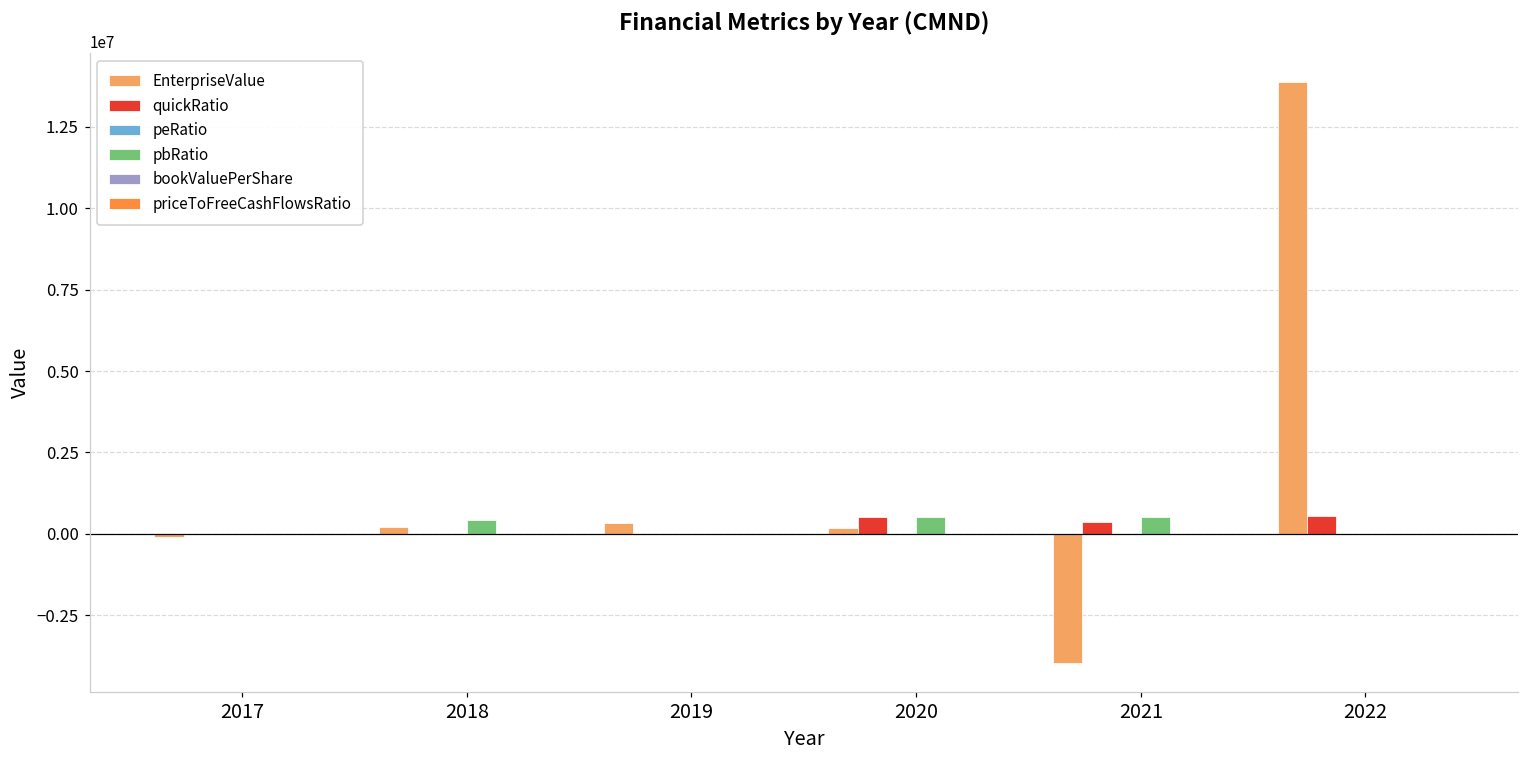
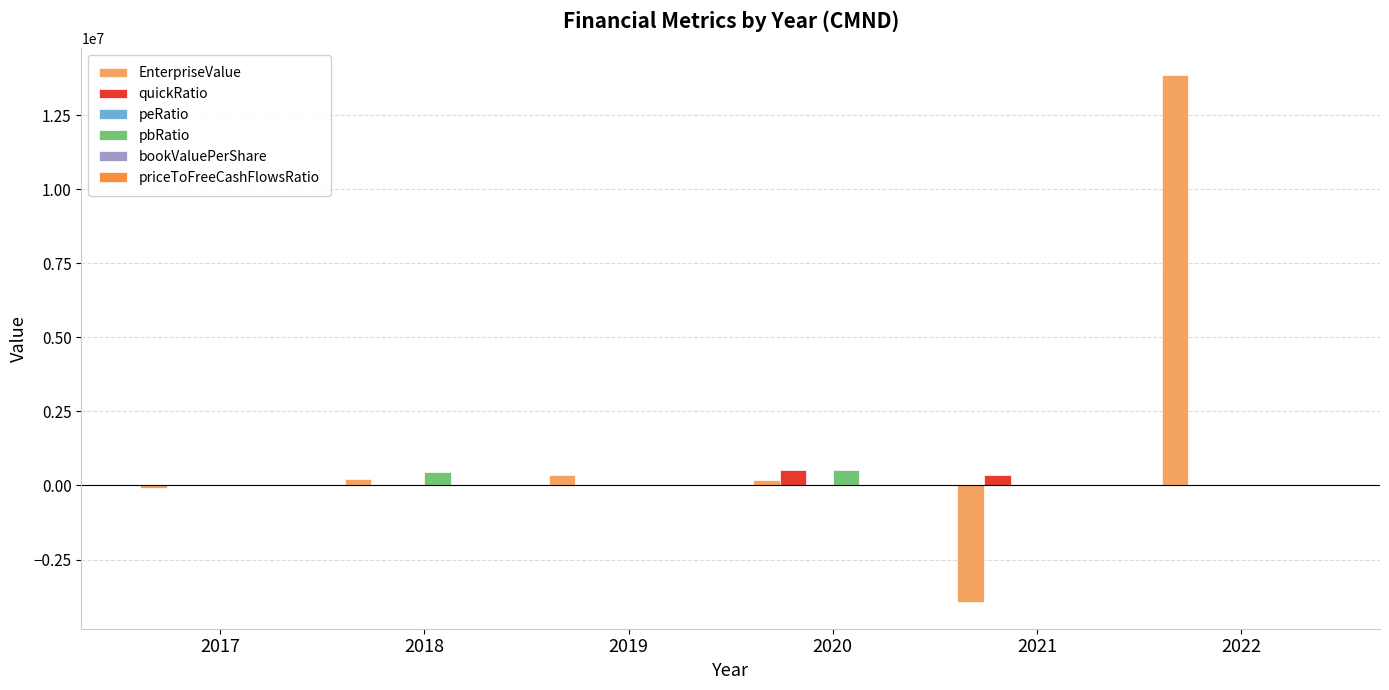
  {
    "quickRatio": {
      "2020": 500000,
      "2021": 400000,
-     "2022": 600000
+     "2022": 0
    },
    "pbRatio": {
      "2017": 0,
      "2018": 400000,
      "2020": 500000,
-     "2021": 500000
+     "2021": 0
    }
  }
